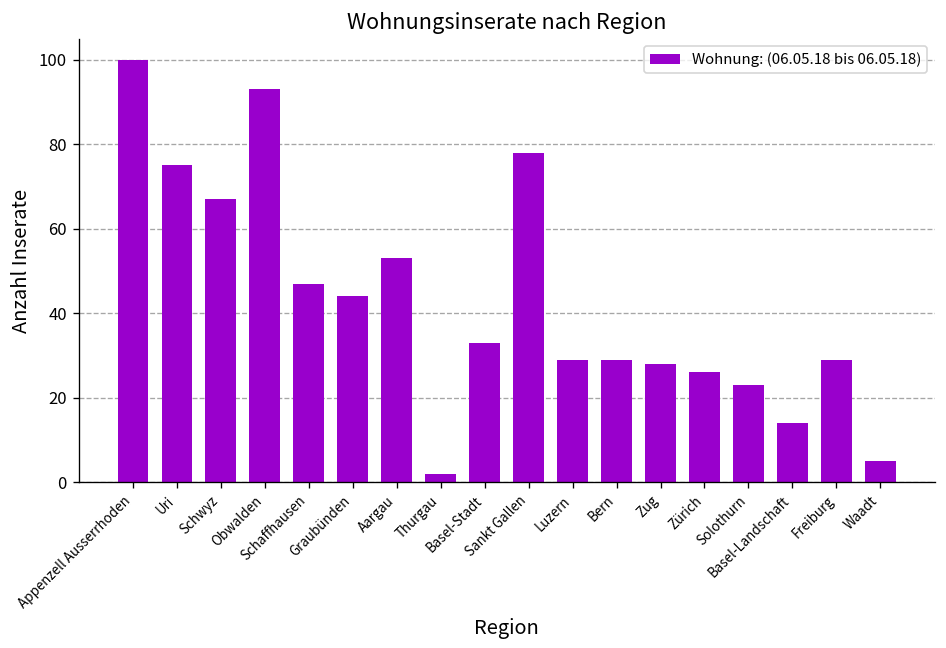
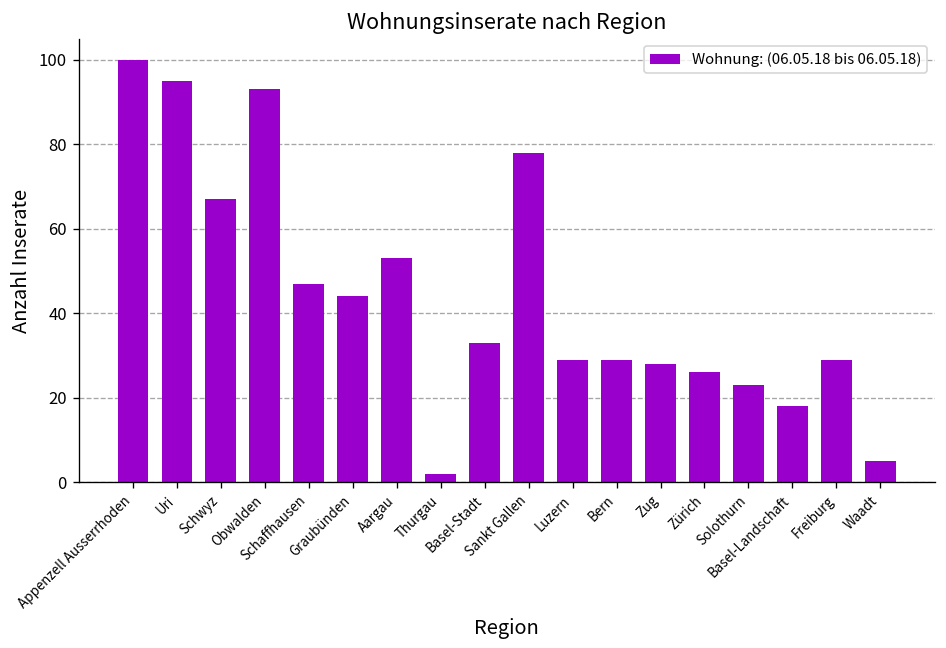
  {
    "Appenzell Ausserrhoden": 100,
-   "Uri": 75,
+   "Uri": 95,
    "Schwyz": 67,
    "Obwalden": 93,
    "Schaffhausen": 47,
    "Graubünden": 44,
    "Aargau": 53,
    "Thurgau": 2,
    "Basel-Stadt": 33,
    "Sankt Gallen": 78,
    "Luzern": 29,
    "Bern": 29,
    "Zug": 28,
    "Zürich": 26,
    "Solothurn": 23,
-   "Basel-Landschaft": 14,
+   "Basel-Landschaft": 18,
    "Freiburg": 29,
    "Waadt": 5
  }
